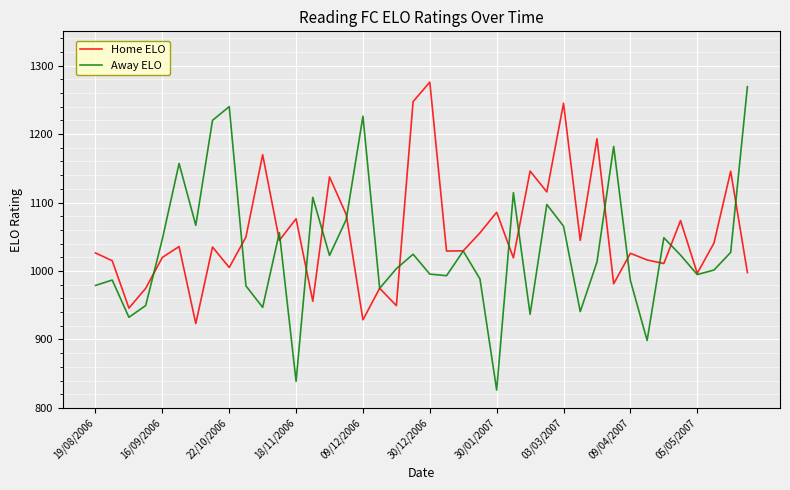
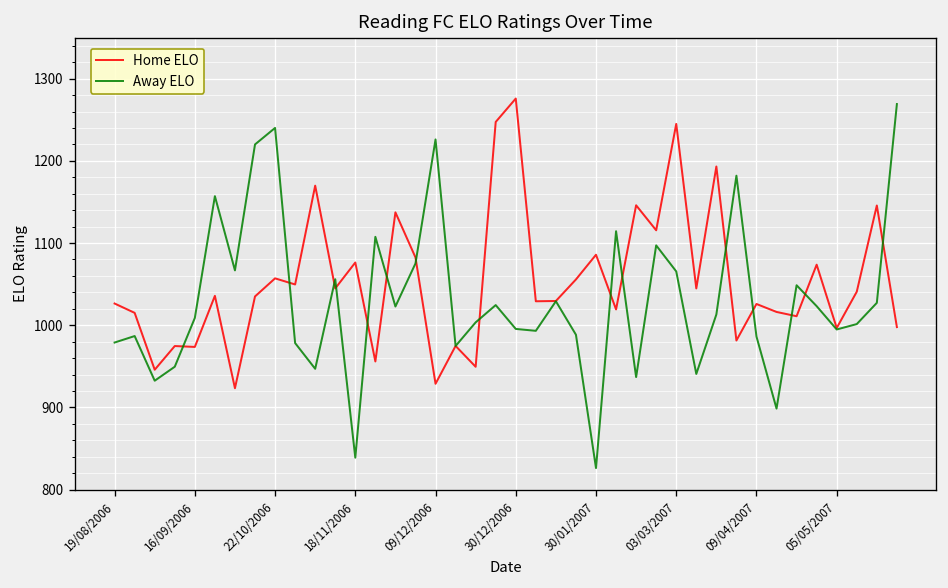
  {
    "Home ELO": {
      "19/08/2006": 1030,
-     "16/09/2006": 1020,
-     "22/10/2006": 1010,
+     "16/09/2006": 970,
+     "22/10/2006": 1060,
      "18/11/2006": 1080,
      "09/12/2006": 930,
      "30/12/2006": 1280,
      "30/01/2007": 1090,
      "03/03/2007": 1240,
      "09/04/2007": 1030
    },
    "Away ELO": {
      "19/08/2006": 980,
-     "16/09/2006": 1050,
+     "16/09/2006": 1010,
      "22/10/2006": 1240,
      "18/11/2006": 840,
      "09/12/2006": 1230,
      "30/12/2006": 1000,
      "30/01/2007": 830,
      "03/03/2007": 1070,
      "09/04/2007": 990
    }
  }
